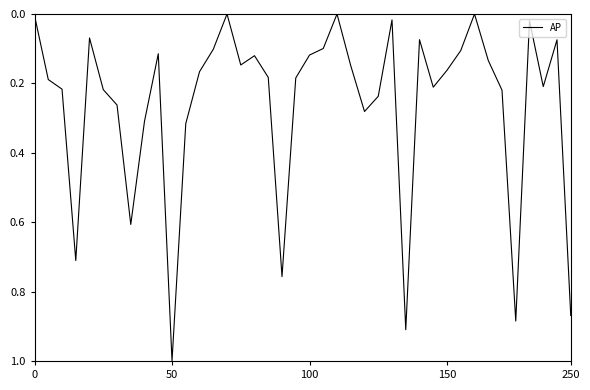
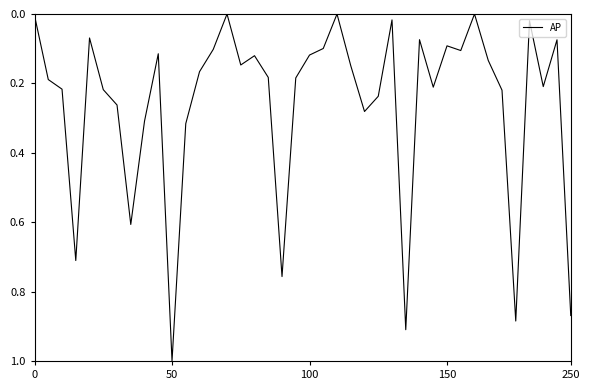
  {
    "0": 0.00,
    "50": 1.00,
    "100": 0.12,
-   "150": 0.16,
+   "150": 0.09,
    "250": 0.87
  }
